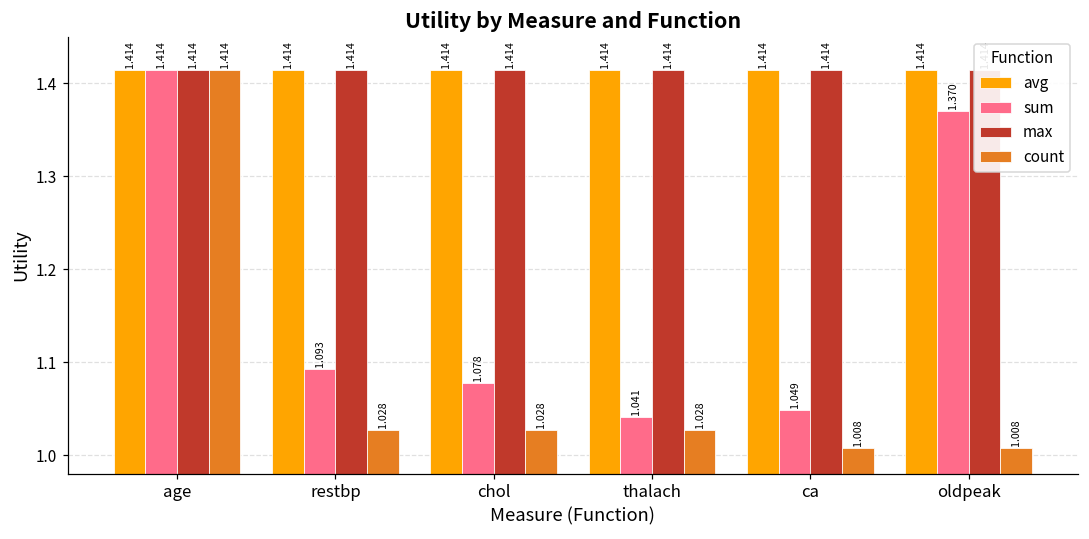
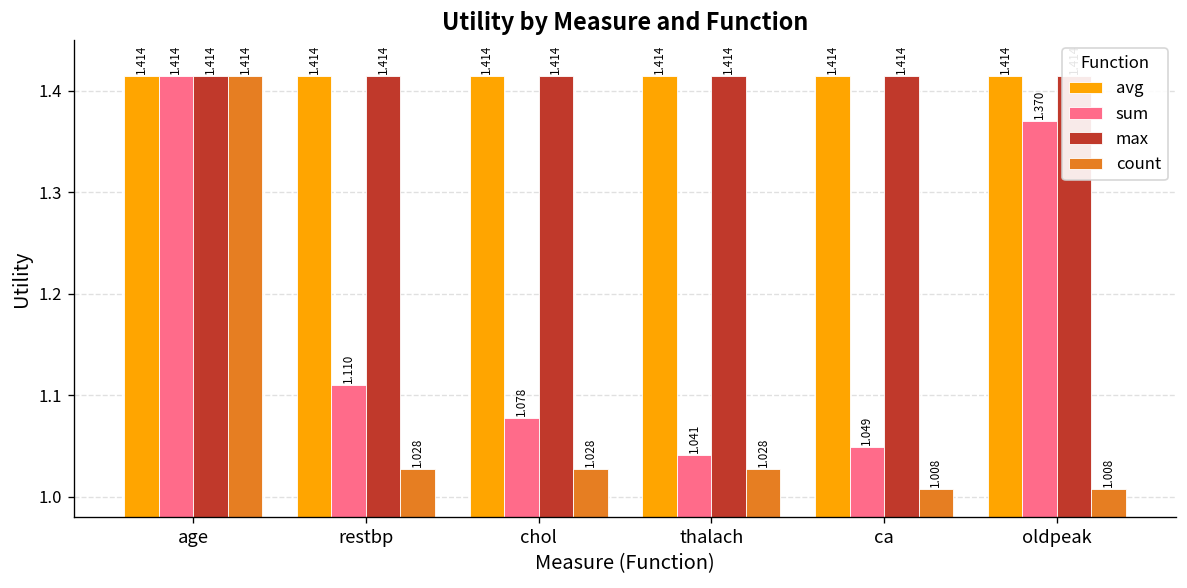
  {
    "sum": {
      "age": 1.414,
-     "restbp": 1.093,
+     "restbp": 1.110,
      "chol": 1.078,
      "thalach": 1.041,
      "ca": 1.049,
      "oldpeak": 1.370
    },
    "max": {
      "age": 1.414,
      "restbp": 1.414,
      "chol": 1.414,
      "thalach": 1.414,
      "ca": 1.414
    }
  }
